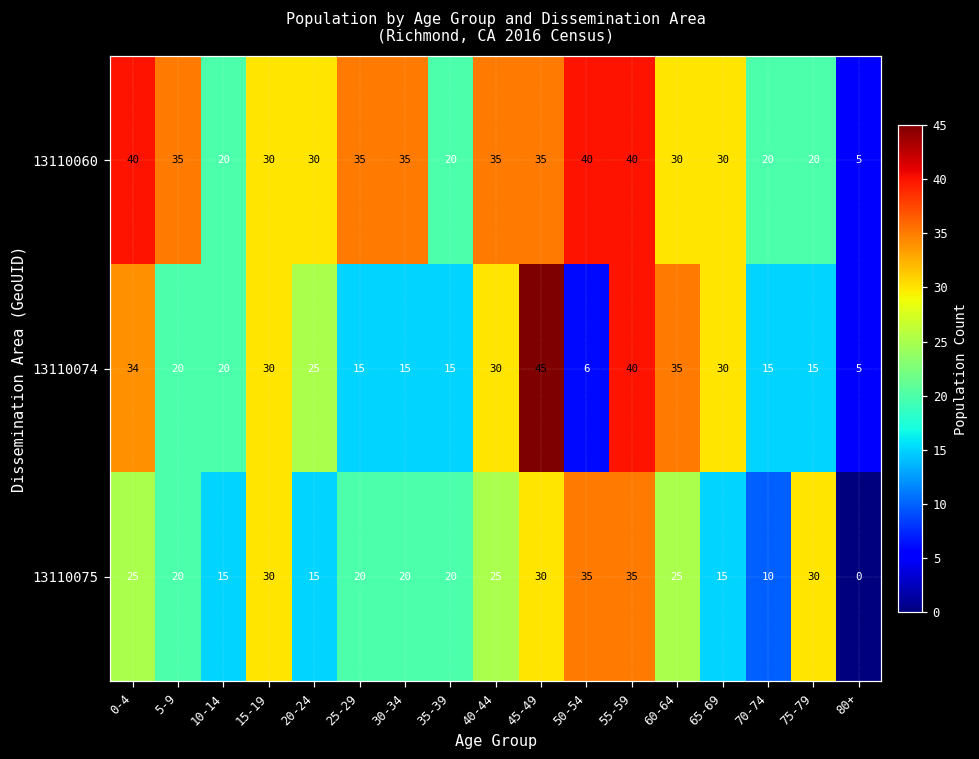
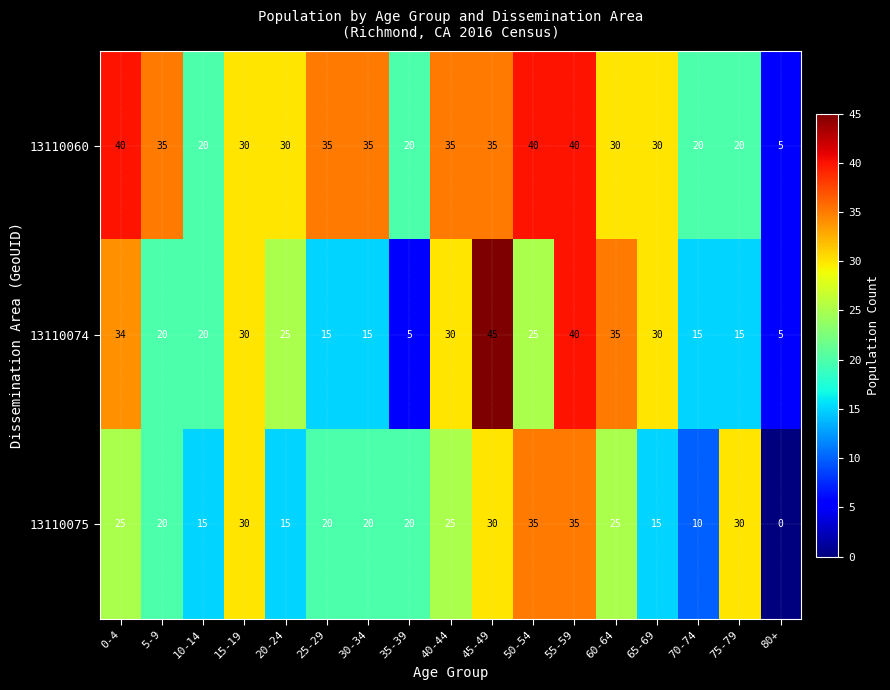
  {
    "13110060": {
      "0-4": 40,
      "5-9": 35,
      "10-14": 20,
      "15-19": 30,
      "20-24": 30,
      "25-29": 35,
      "30-34": 35,
      "35-39": 20,
      "40-44": 35,
      "45-49": 35,
      "50-54": 40,
      "55-59": 40,
      "60-64": 30,
      "65-69": 30,
      "70-74": 20,
      "75-79": 20,
      "80+": 5
    },
    "13110074": {
      "0-4": 34,
      "5-9": 20,
      "10-14": 20,
      "15-19": 30,
      "20-24": 25,
      "25-29": 15,
      "30-34": 15,
-     "35-39": 15,
+     "35-39": 5,
      "40-44": 30,
      "45-49": 45,
-     "50-54": 6,
+     "50-54": 25,
      "55-59": 40,
      "60-64": 35,
      "65-69": 30,
      "70-74": 15,
      "75-79": 15,
      "80+": 5
    },
    "13110075": {
      "0-4": 25,
      "5-9": 20,
      "10-14": 15,
      "15-19": 30,
      "20-24": 15,
      "25-29": 20,
      "30-34": 20,
      "35-39": 20,
      "40-44": 25,
      "45-49": 30,
      "50-54": 35,
      "55-59": 35,
      "60-64": 25,
      "65-69": 15,
      "70-74": 10,
      "75-79": 30,
      "80+": 0
    }
  }
